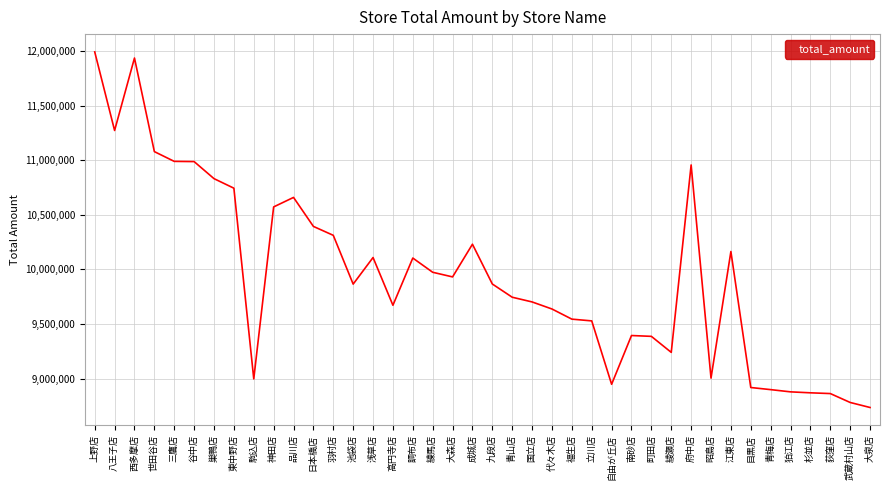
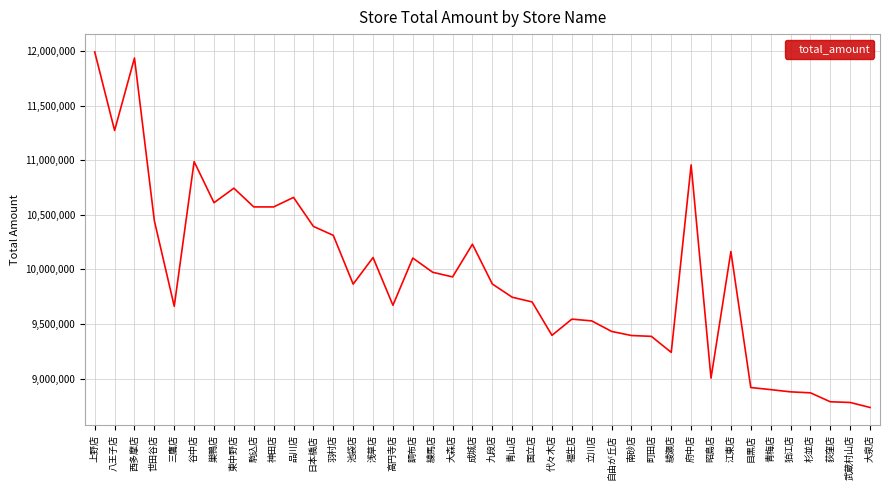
  {
    "上野店": "11,990,000",
    "八王子店": "11,270,000",
    "西多摩店": "11,940,000",
-   "世田谷店": "11,080,000",
-   "三鷹店": "10,990,000",
+   "世田谷店": "10,450,000",
+   "三鷹店": "9,660,000",
    "谷中店": "10,990,000",
-   "巣鴨店": "10,830,000",
+   "巣鴨店": "10,610,000",
    "東中野店": "10,740,000",
-   "駒込店": "9,000,000",
+   "駒込店": "10,570,000",
    "神田店": "10,570,000",
    "品川店": "10,660,000",
    "日本橋店": "10,390,000",
    "羽村店": "10,310,000",
    "池袋店": "9,870,000",
    "浅草店": "10,110,000",
    "高円寺店": "9,670,000",
    "調布店": "10,100,000",
    "練馬店": "9,970,000",
    "大森店": "9,930,000",
    "成城店": "10,230,000",
    "九段店": "9,870,000",
    "青山店": "9,750,000",
    "国立店": "9,700,000",
-   "代々木店": "9,640,000",
+   "代々木店": "9,400,000",
    "福生店": "9,540,000",
    "立川店": "9,530,000",
-   "自由が丘店": "8,950,000",
+   "自由が丘店": "9,430,000",
    "南砂店": "9,390,000",
    "町田店": "9,390,000",
    "綾瀬店": "9,240,000",
    "府中店": "10,960,000",
    "昭島店": "9,000,000",
    "江東店": "10,160,000",
    "目黒店": "8,920,000",
    "青梅店": "8,900,000",
    "狛江店": "8,880,000",
    "杉並店": "8,870,000",
-   "荻窪店": "8,860,000",
+   "荻窪店": "8,790,000",
    "武蔵村山店": "8,780,000",
    "大泉店": "8,740,000"
  }
